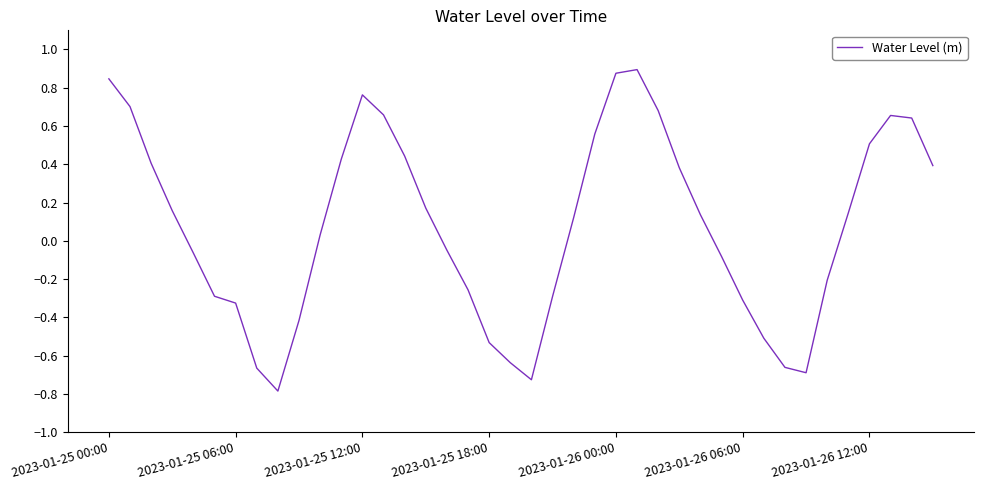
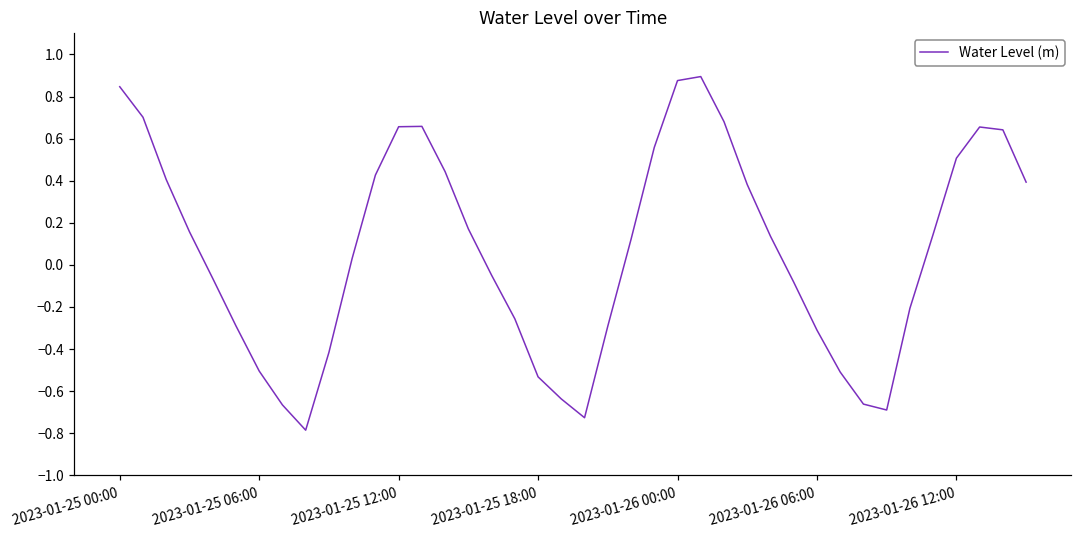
  {
    "2023-01-25 00:00": 0.85,
-   "2023-01-25 06:00": -0.33,
-   "2023-01-25 12:00": 0.76,
+   "2023-01-25 06:00": -0.50,
+   "2023-01-25 12:00": 0.66,
    "2023-01-25 18:00": -0.53,
    "2023-01-26 00:00": 0.88,
    "2023-01-26 06:00": -0.31,
    "2023-01-26 12:00": 0.51
  }
